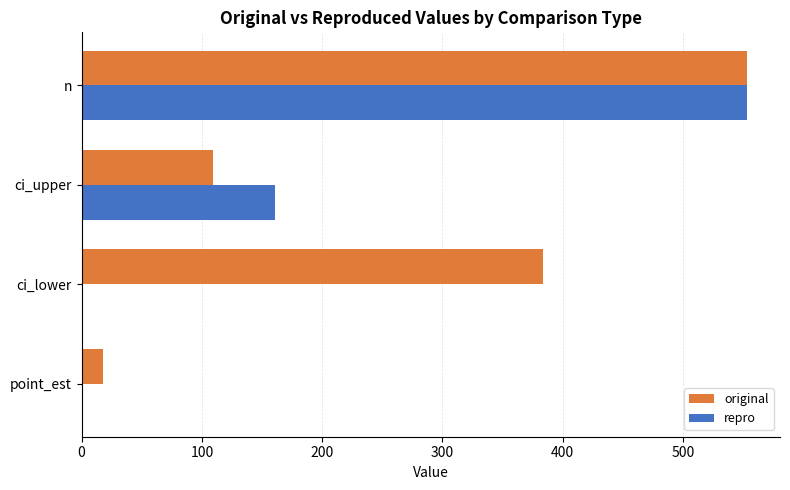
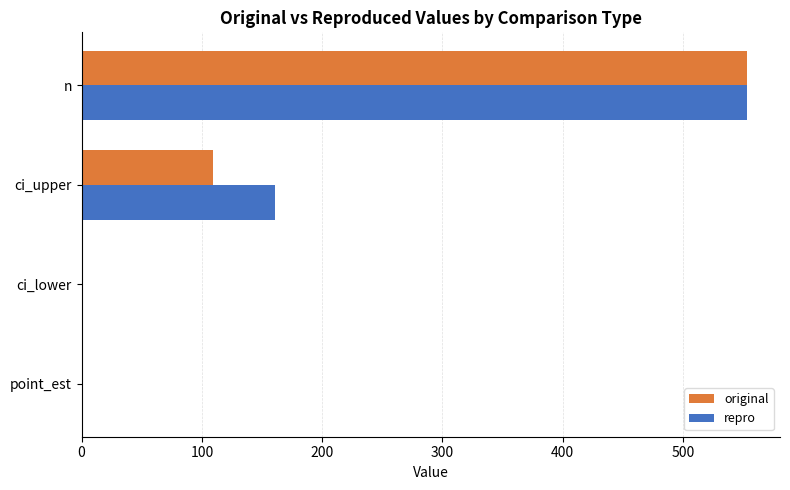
  {
    "original": {
      "n": 553,
      "ci_upper": 110,
-     "ci_lower": 384,
-     "point_est": 18
+     "ci_lower": 1,
+     "point_est": 1
    },
    "repro": {
      "n": 553,
      "ci_upper": 161
    }
  }
